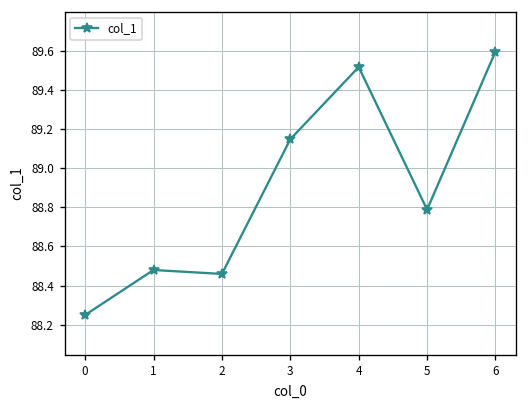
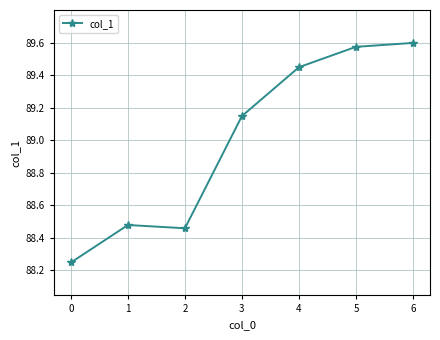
  {
    "0": 88.25,
    "1": 88.48,
    "2": 88.46,
    "3": 89.15,
-   "4": 89.52,
-   "5": 88.79,
+   "4": 89.45,
+   "5": 89.57,
    "6": 89.60
  }
